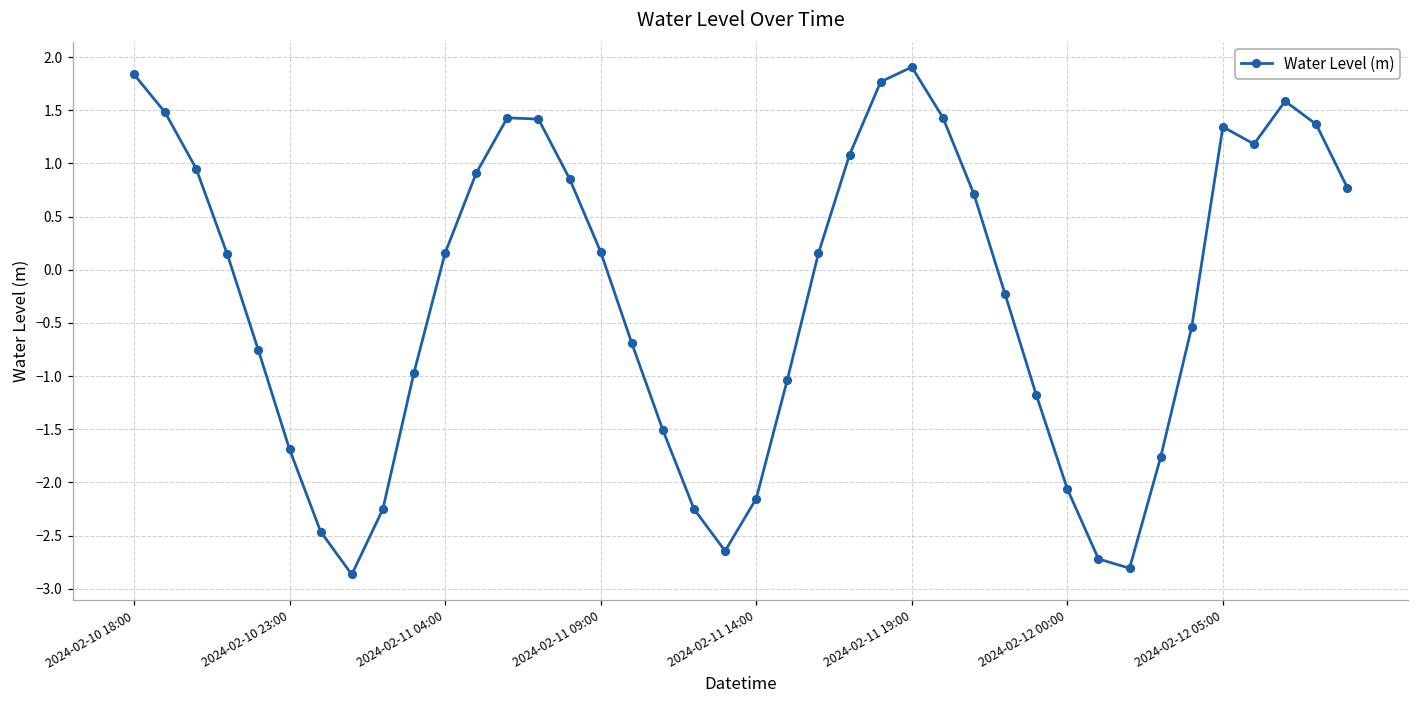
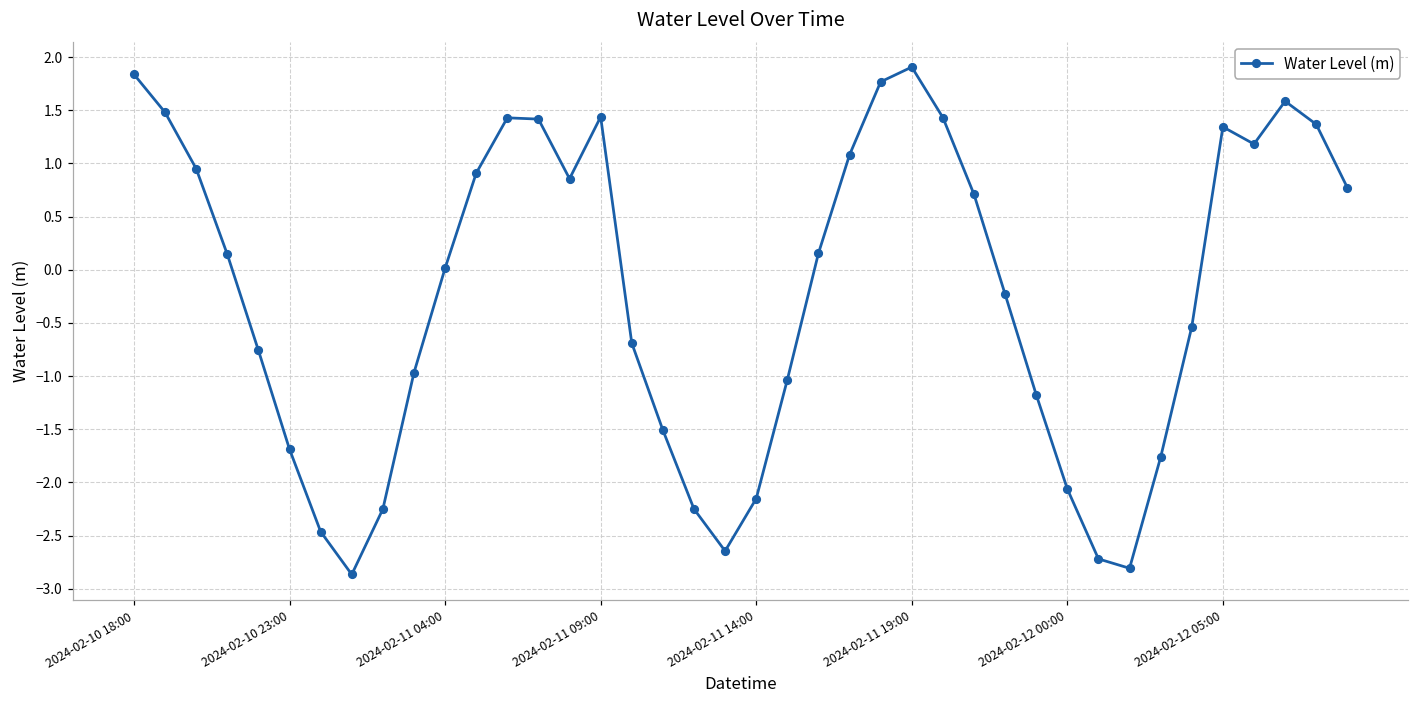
  {
    "2024-02-10 18:00": 1.8,
    "2024-02-10 23:00": -1.7,
-   "2024-02-11 04:00": 0.2,
-   "2024-02-11 09:00": 0.2,
+   "2024-02-11 04:00": 0.0,
+   "2024-02-11 09:00": 1.4,
    "2024-02-11 14:00": -2.2,
    "2024-02-11 19:00": 1.9,
    "2024-02-12 00:00": -2.1,
    "2024-02-12 05:00": 1.3
  }
